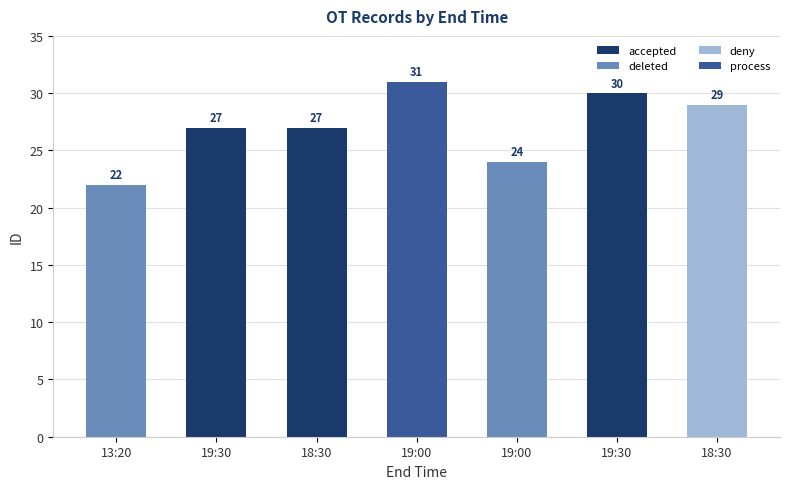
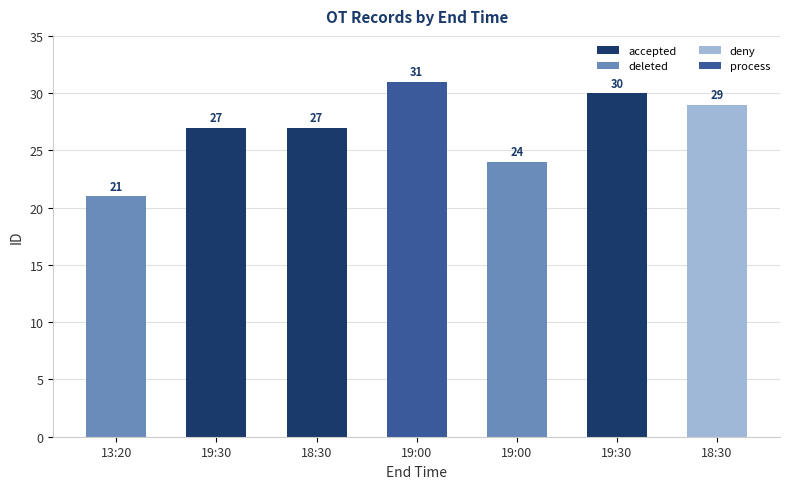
  {
-   "13:20": 22
+   "13:20": 21
  }
